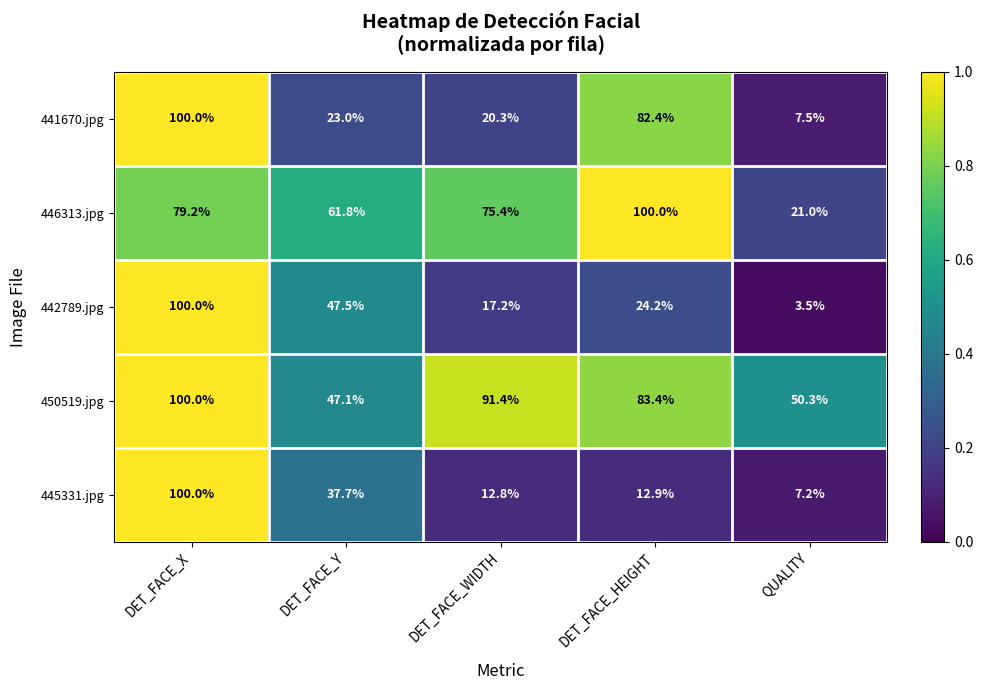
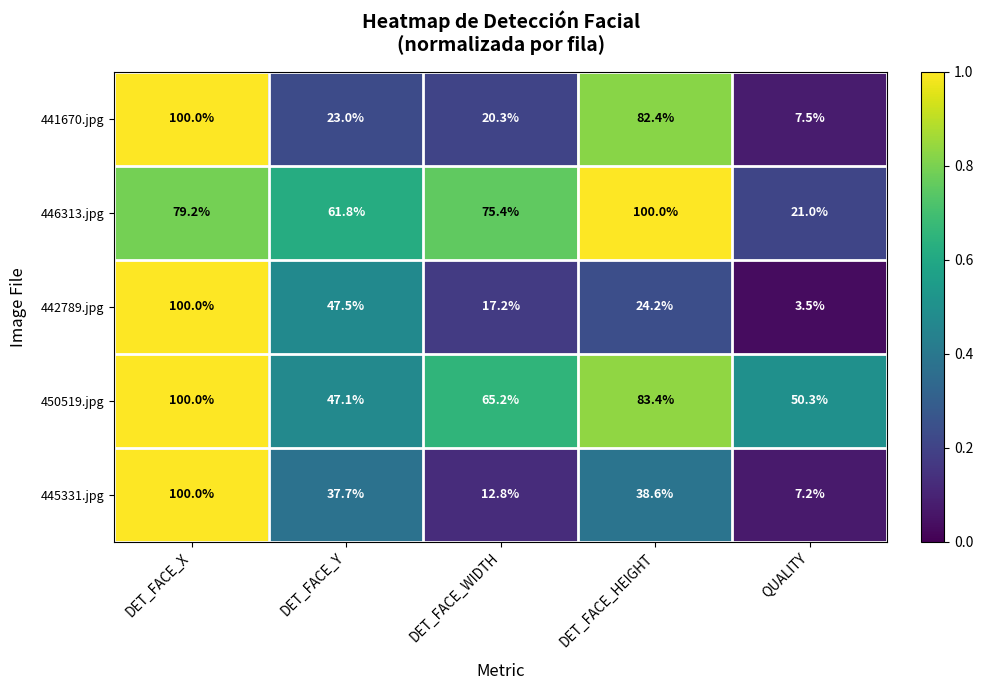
  {
    "441670.jpg": {
      "DET_FACE_X": "100.0%",
      "DET_FACE_Y": "23.0%",
      "DET_FACE_WIDTH": "20.3%",
      "DET_FACE_HEIGHT": "82.4%",
      "QUALITY": "7.5%"
    },
    "446313.jpg": {
      "DET_FACE_X": "79.2%",
      "DET_FACE_Y": "61.8%",
      "DET_FACE_WIDTH": "75.4%",
      "DET_FACE_HEIGHT": "100.0%",
      "QUALITY": "21.0%"
    },
    "442789.jpg": {
      "DET_FACE_X": "100.0%",
      "DET_FACE_Y": "47.5%",
      "DET_FACE_WIDTH": "17.2%",
      "DET_FACE_HEIGHT": "24.2%",
      "QUALITY": "3.5%"
    },
    "450519.jpg": {
      "DET_FACE_X": "100.0%",
      "DET_FACE_Y": "47.1%",
-     "DET_FACE_WIDTH": "91.4%",
+     "DET_FACE_WIDTH": "65.2%",
      "DET_FACE_HEIGHT": "83.4%",
      "QUALITY": "50.3%"
    },
    "445331.jpg": {
      "DET_FACE_X": "100.0%",
      "DET_FACE_Y": "37.7%",
      "DET_FACE_WIDTH": "12.8%",
-     "DET_FACE_HEIGHT": "12.9%",
+     "DET_FACE_HEIGHT": "38.6%",
      "QUALITY": "7.2%"
    }
  }
